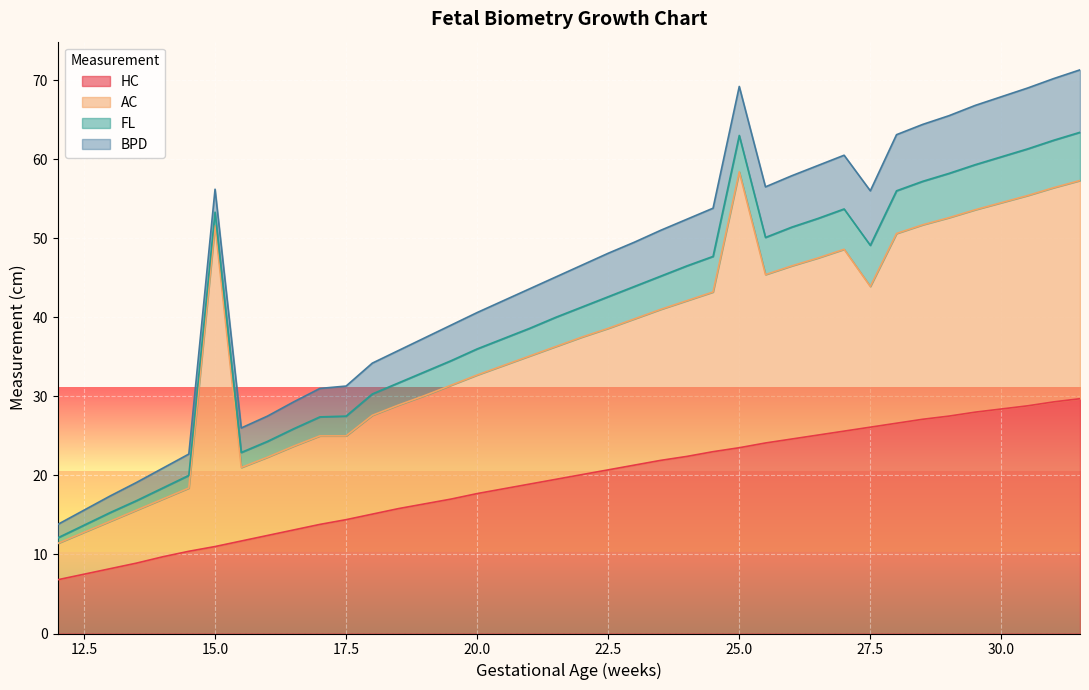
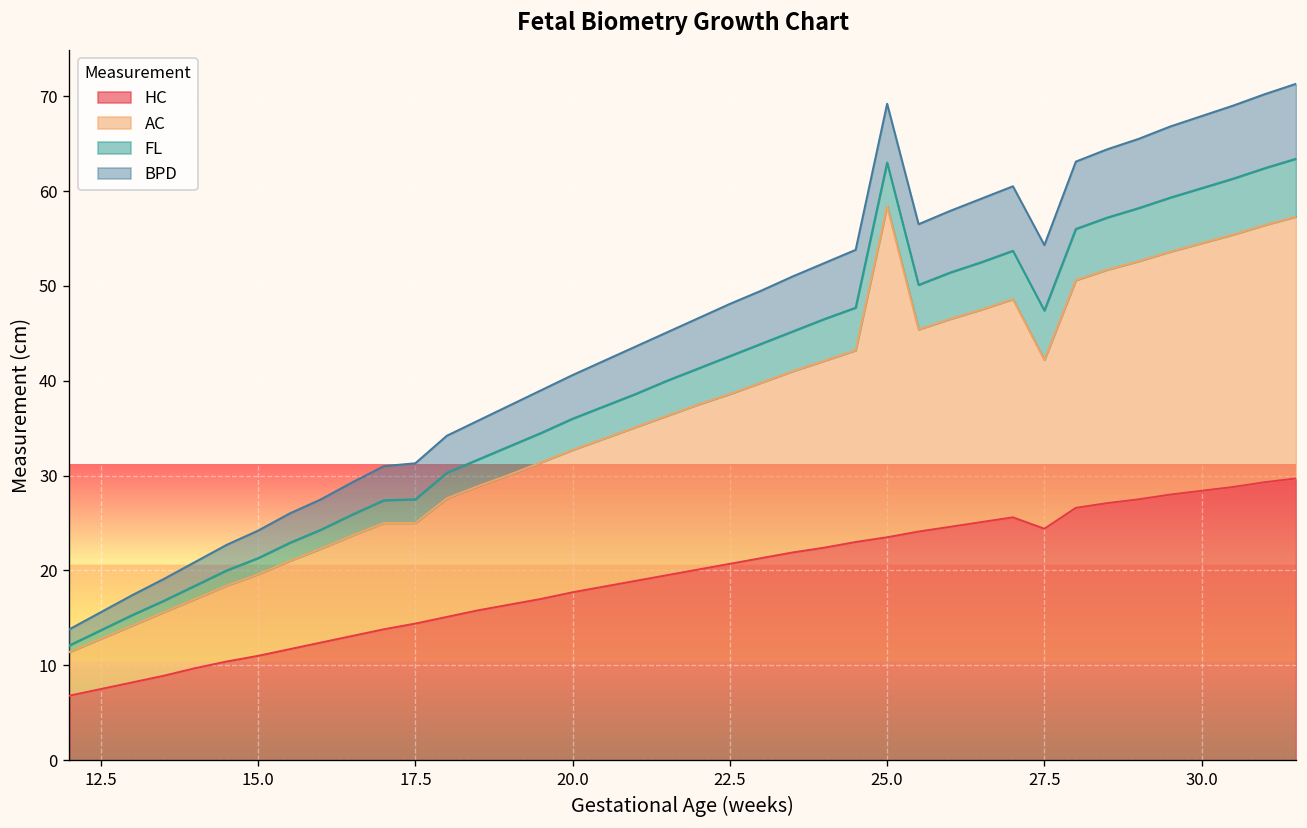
  {
    "HC": {
      "12.5": 8,
      "15.0": 11,
      "17.5": 14,
      "20.0": 18,
      "22.5": 21,
      "25.0": 24,
-     "27.5": 26,
+     "27.5": 24,
      "30.0": 28
    },
    "AC": {
      "12.5": 5,
-     "15.0": 41,
+     "15.0": 9,
      "17.5": 11,
      "20.0": 15,
      "22.5": 18,
      "25.0": 35,
      "27.5": 18,
      "30.0": 26
    }
  }
